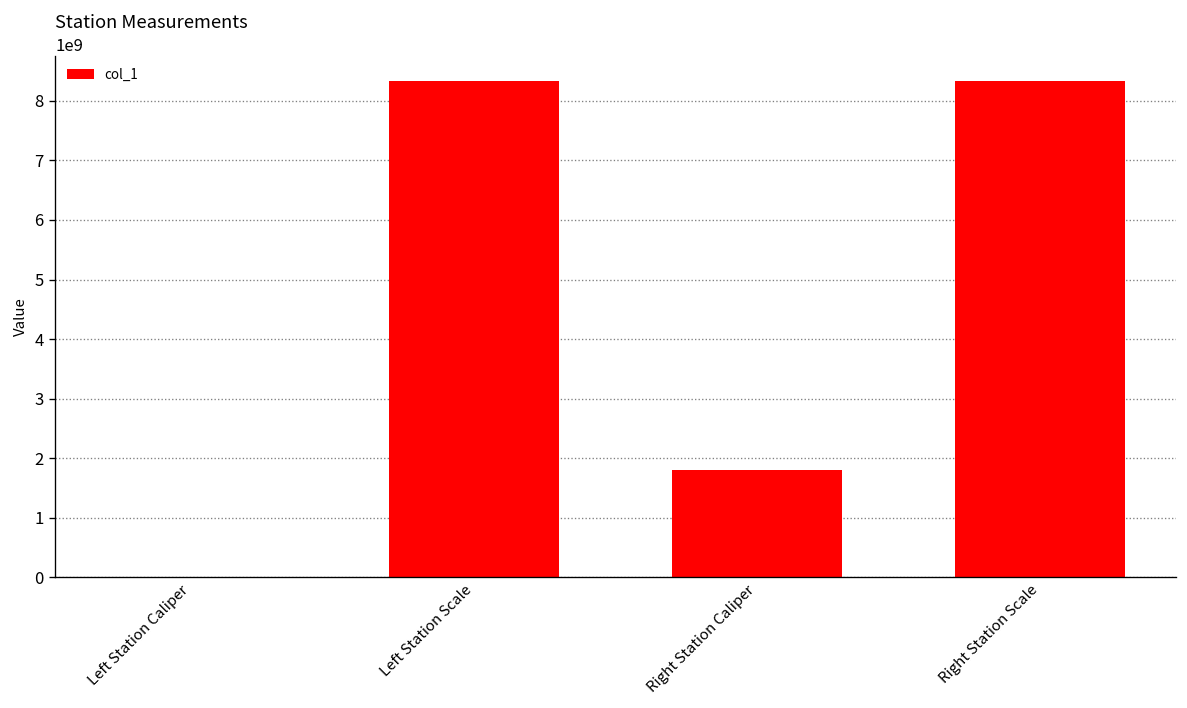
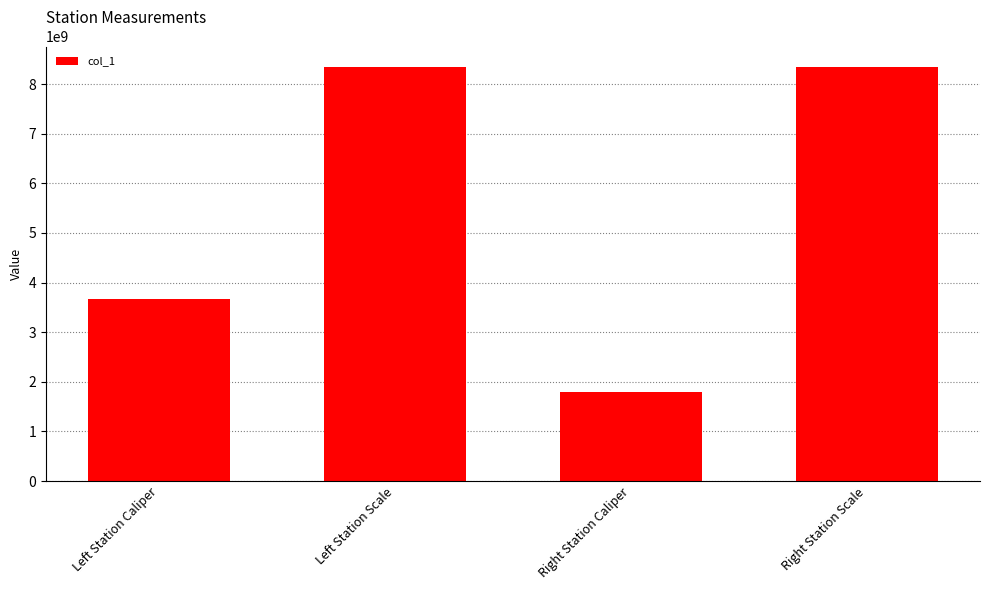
  {
-   "Left Station Caliper": 0,
+   "Left Station Caliper": 3700000000,
    "Left Station Scale": 8300000000,
    "Right Station Caliper": 1800000000,
    "Right Station Scale": 8300000000
  }
